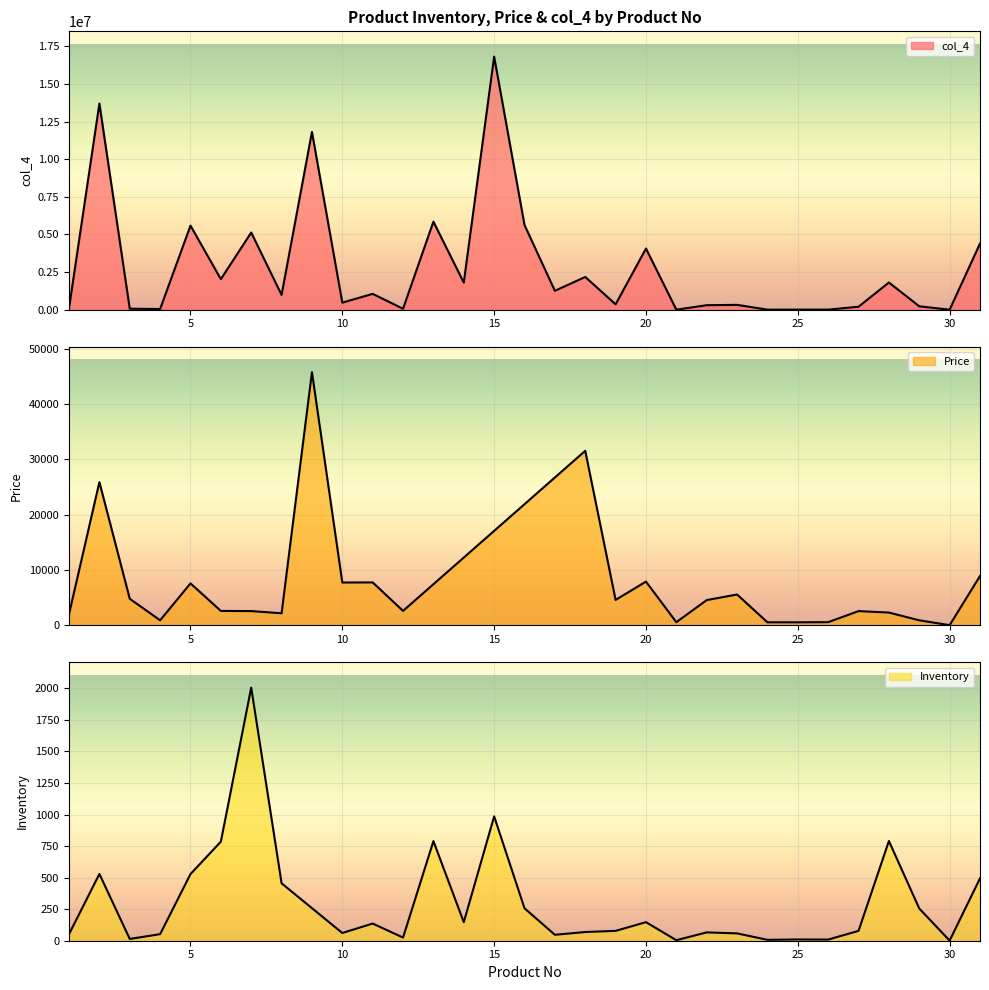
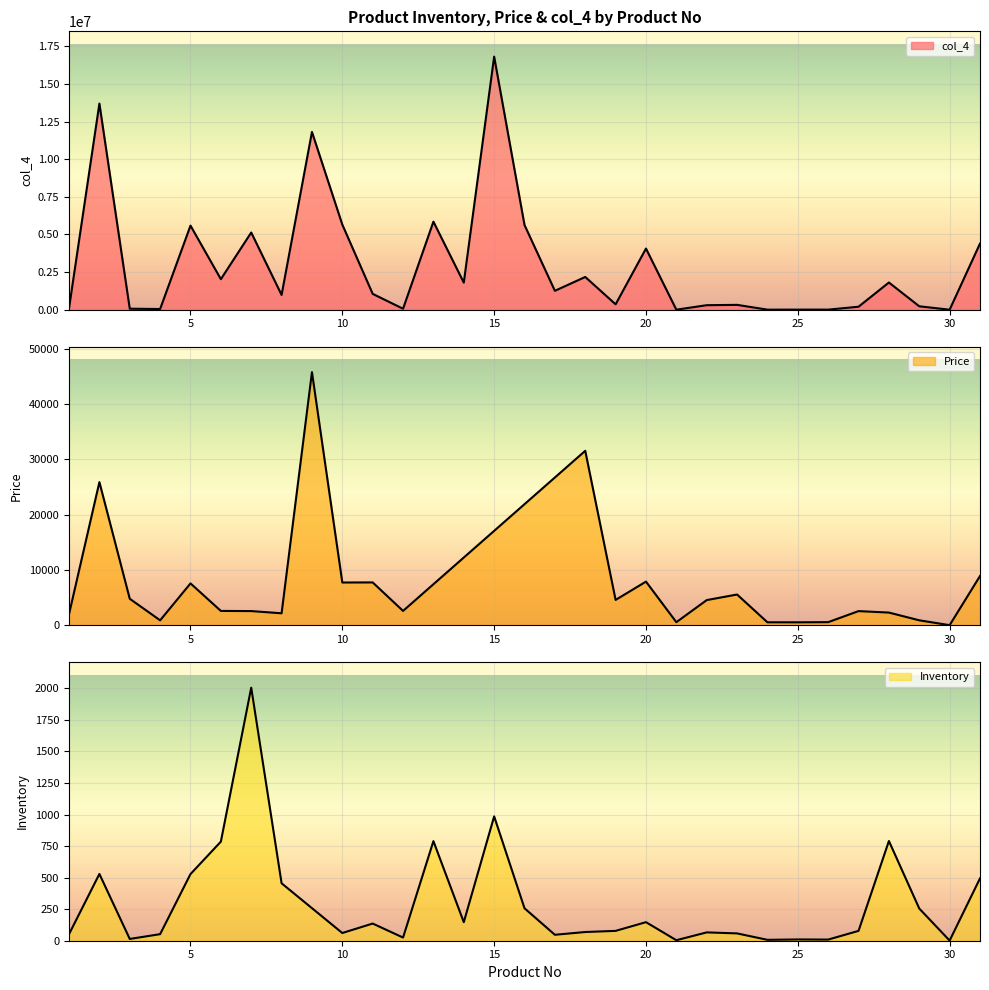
  {
    "Product Inventory, Price & col_4 by Product No": {
      "5": 5600000,
-     "10": 500000,
+     "10": 5700000,
      "15": 16800000,
      "20": 4100000,
      "25": 0,
      "30": 0
    }
  }
